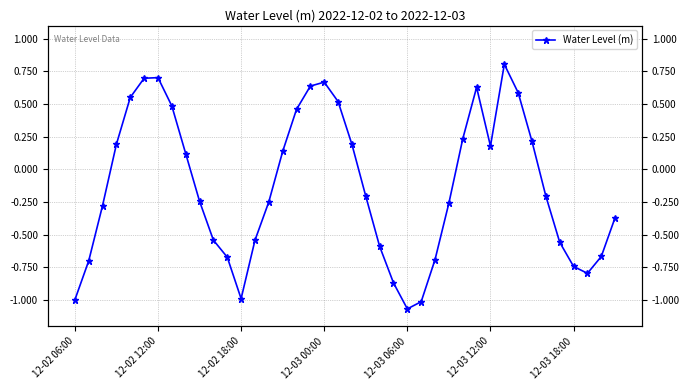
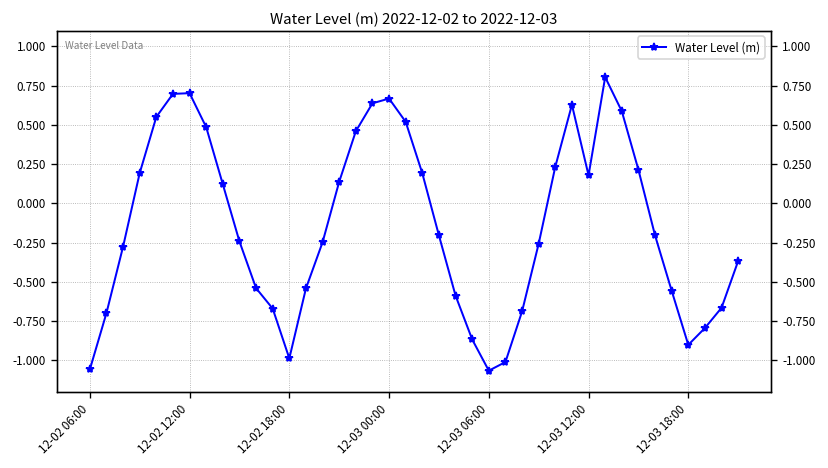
  {
-   "12-02 06:00": -1.00,
+   "12-02 06:00": -1.06,
    "12-02 12:00": 0.70,
    "12-02 18:00": -0.99,
    "12-03 00:00": 0.67,
    "12-03 06:00": -1.07,
    "12-03 12:00": 0.18,
-   "12-03 18:00": -0.74
+   "12-03 18:00": -0.90
  }
